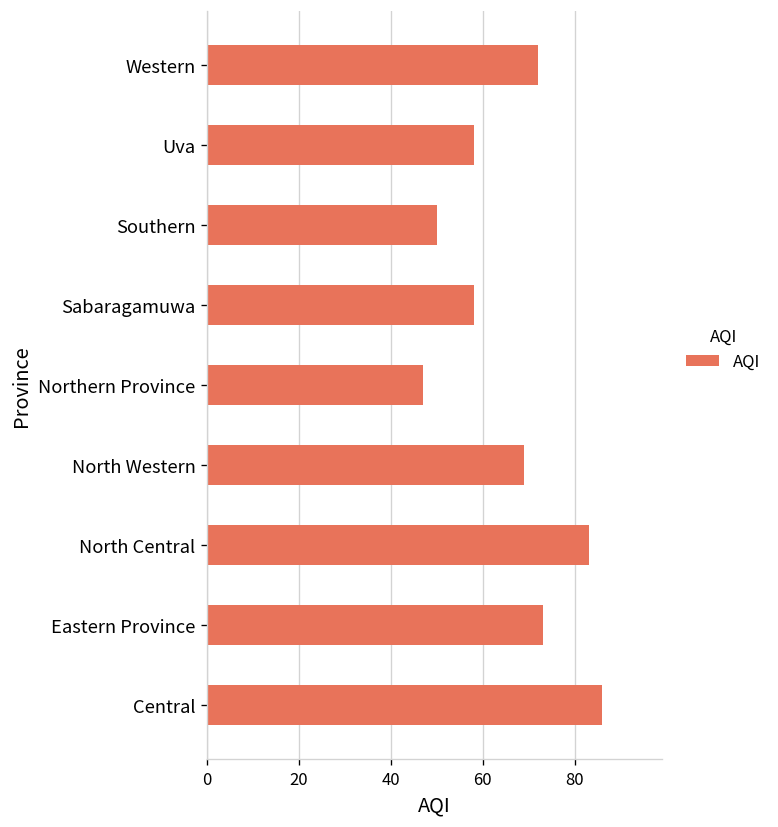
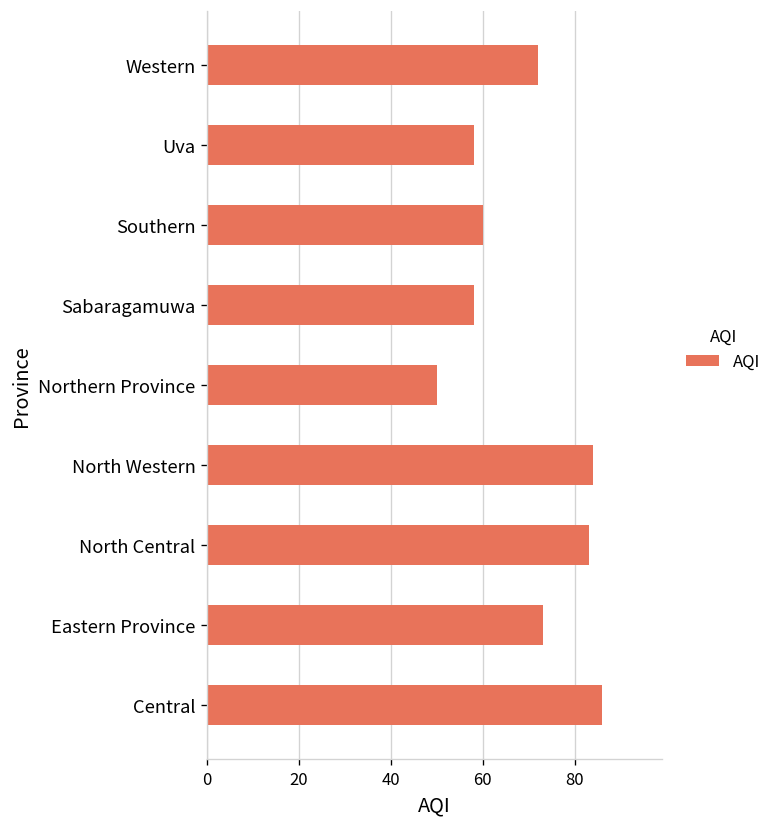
  {
    "Western": 72,
    "Uva": 58,
-   "Southern": 50,
+   "Southern": 60,
    "Sabaragamuwa": 58,
-   "Northern Province": 47,
-   "North Western": 69,
+   "Northern Province": 50,
+   "North Western": 84,
    "North Central": 83,
    "Eastern Province": 73,
    "Central": 86
  }
